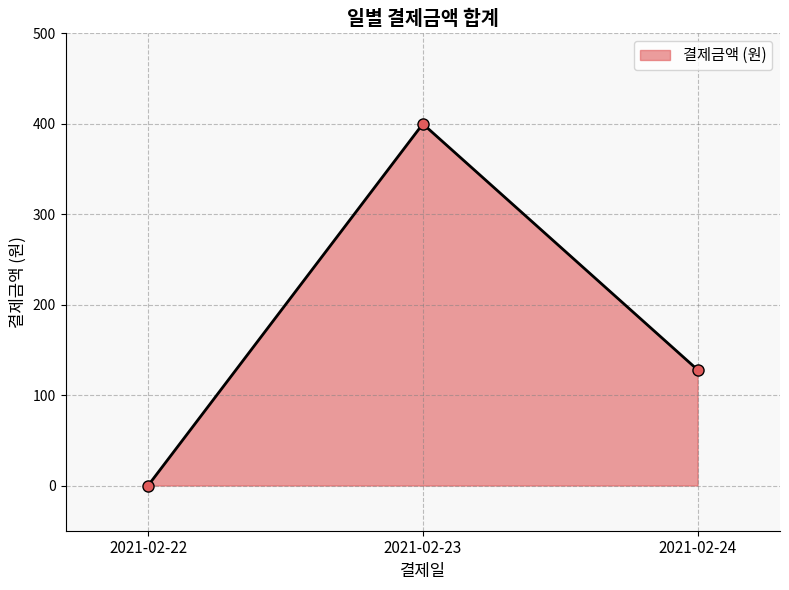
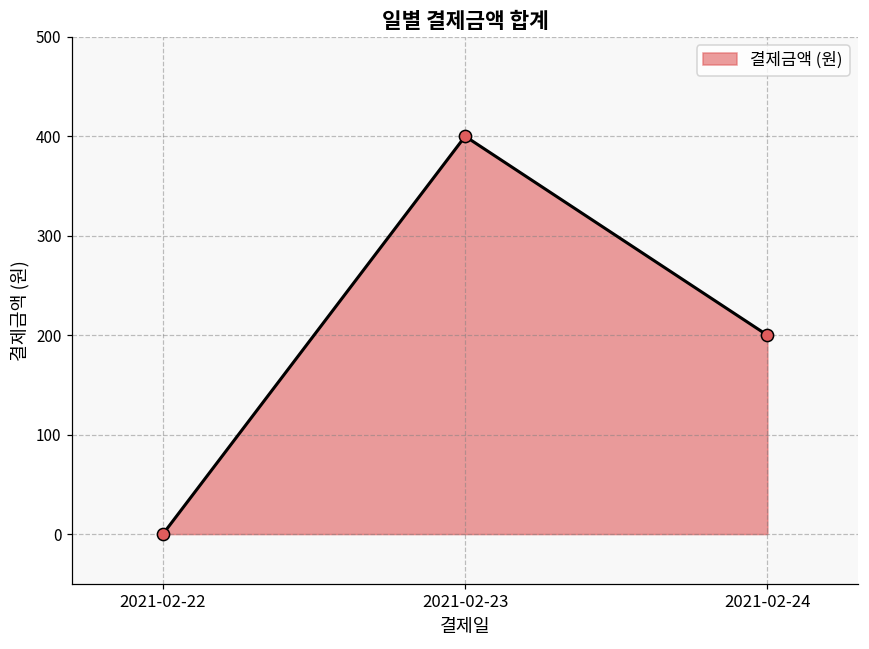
  {
    "2021-02-22": 0,
    "2021-02-23": 400,
-   "2021-02-24": 130
+   "2021-02-24": 200
  }
